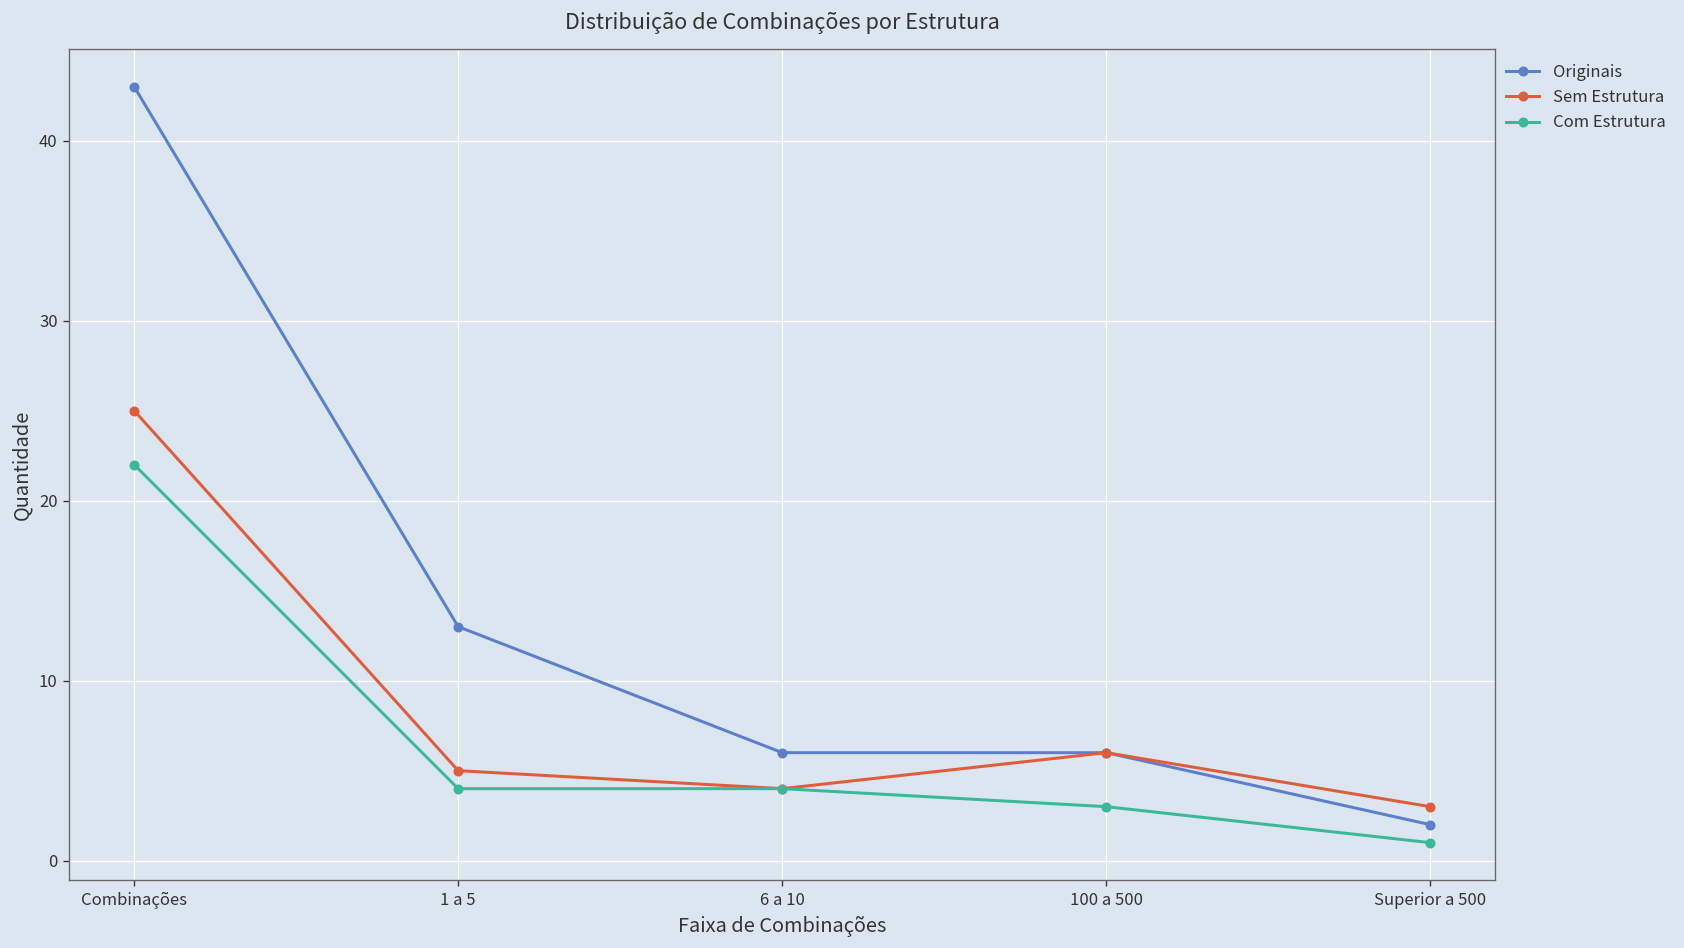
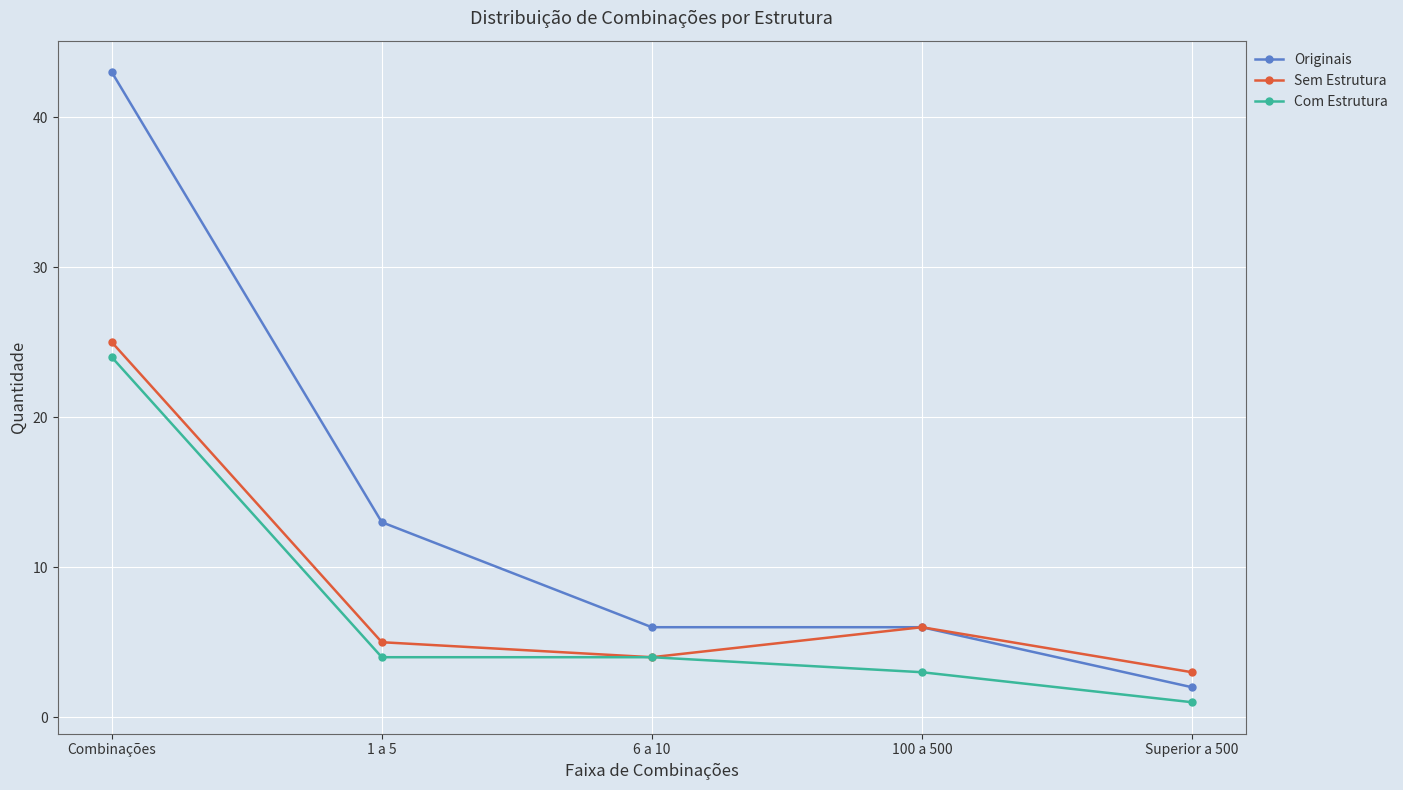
  {
    "Originais": {
      "Combinações": 43,
      "1 a 5": 13,
      "6 a 10": 6,
      "Superior a 500": 2
    },
    "Sem Estrutura": {
      "Combinações": 25,
      "1 a 5": 5,
      "Superior a 500": 3
    },
    "Com Estrutura": {
-     "Combinações": 22,
+     "Combinações": 24,
      "1 a 5": 4,
      "100 a 500": 3,
      "Superior a 500": 1
    }
  }
